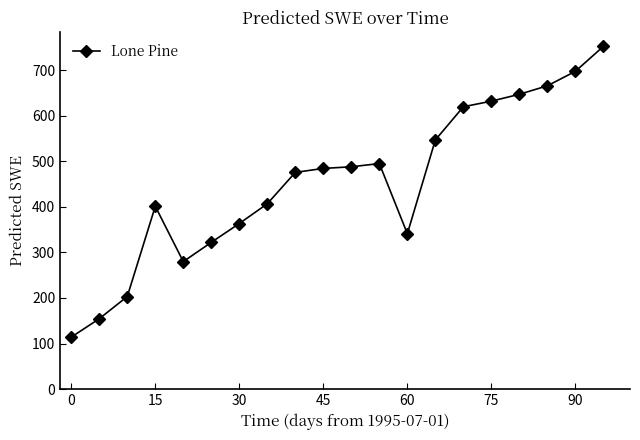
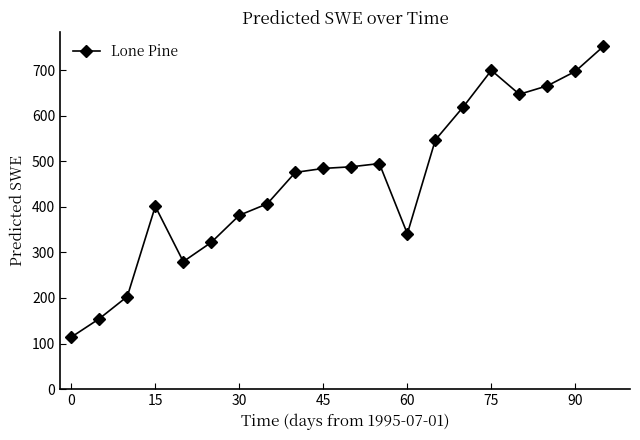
  {
    "0": 110,
    "15": 400,
-   "30": 360,
+   "30": 380,
    "45": 480,
    "60": 340,
-   "75": 630,
+   "75": 700,
    "90": 700
  }
